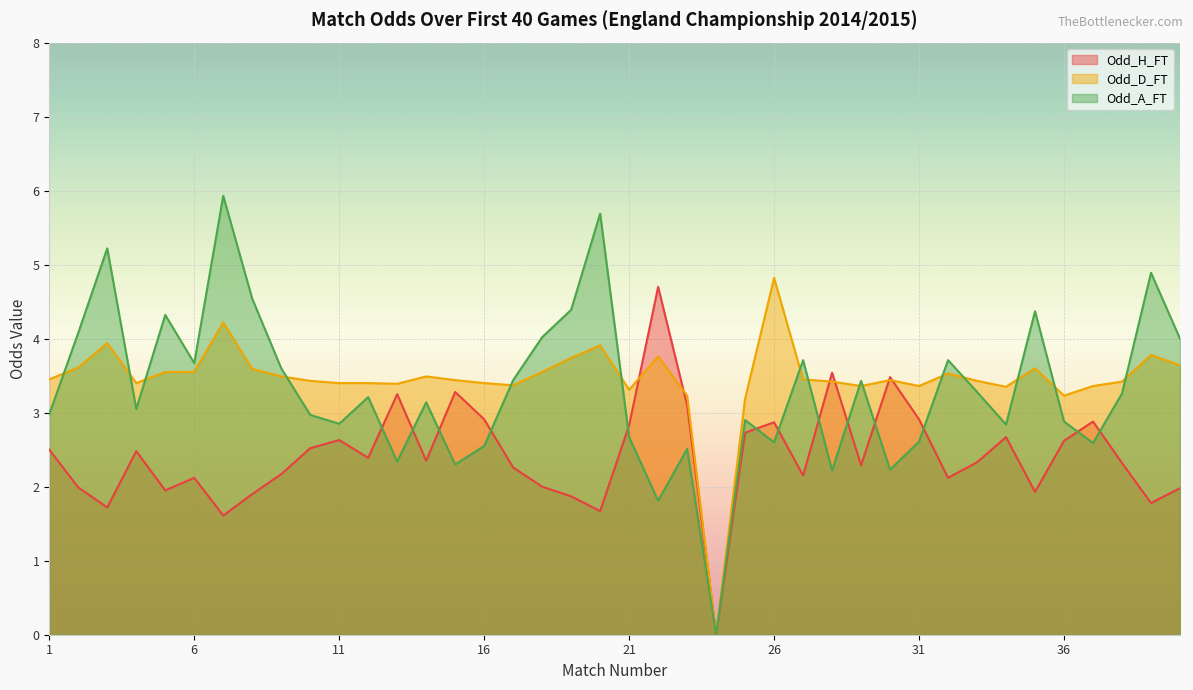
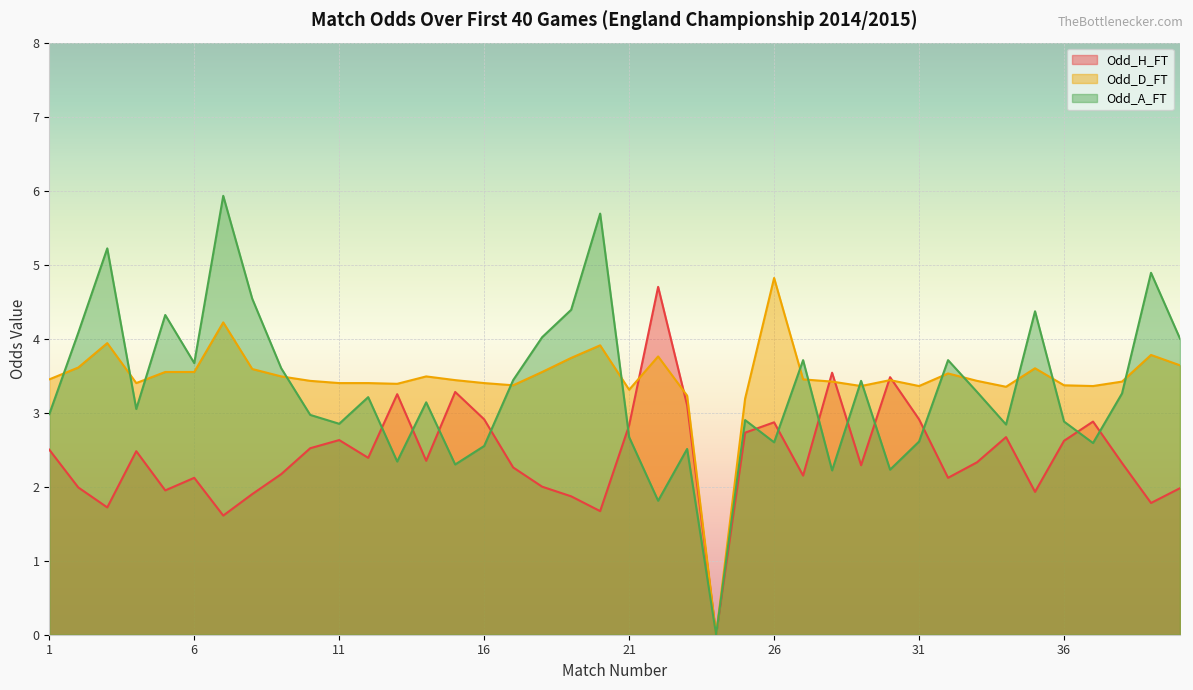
  {
    "Odd_H_FT": {
      "1": 2.5,
      "6": 2.1,
      "11": 2.6,
      "16": 2.9,
      "21": 2.8,
      "26": 2.9,
      "31": 2.9,
      "36": 2.6
    },
    "Odd_D_FT": {
      "1": 3.5,
      "6": 3.6,
      "11": 3.4,
      "16": 3.4,
      "21": 3.3,
      "26": 4.8,
      "31": 3.4,
-     "36": 3.2
+     "36": 3.4
    },
    "Odd_A_FT": {
      "1": 3.0,
      "6": 3.7,
      "11": 2.9,
      "16": 2.6,
      "21": 2.7,
      "26": 2.6,
      "31": 2.6,
      "36": 2.9
    }
  }
